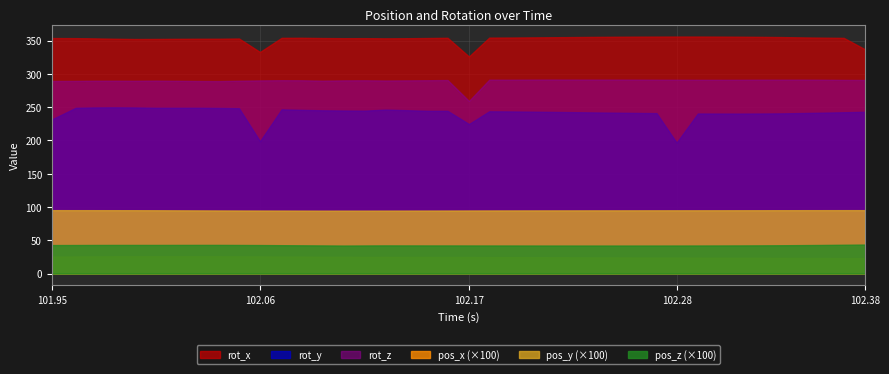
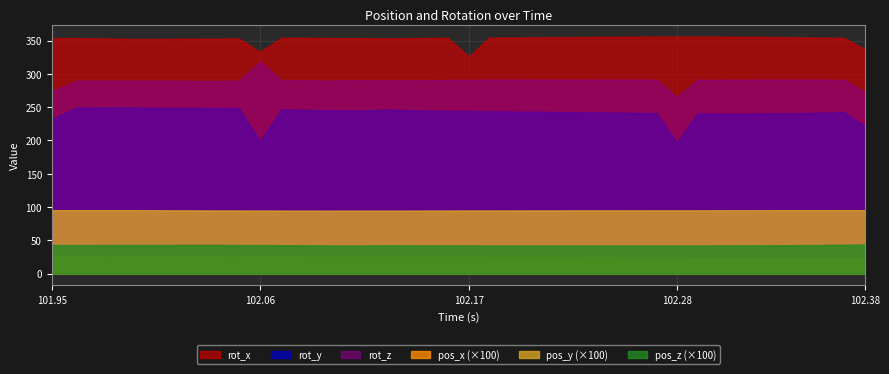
  {
    "rot_x": {
      "101.95": 350,
      "102.06": 330,
      "102.17": 330,
      "102.28": 360,
      "102.38": 340
    },
    "rot_y": {
      "101.95": 230,
      "102.06": 200,
-     "102.17": 220,
+     "102.17": 240,
      "102.28": 200,
-     "102.38": 240
+     "102.38": 220
    },
    "rot_z": {
-     "101.95": 290,
-     "102.06": 290,
-     "102.17": 260,
-     "102.28": 290,
-     "102.38": 290
+     "101.95": 270,
+     "102.06": 320,
+     "102.17": 290,
+     "102.28": 270,
+     "102.38": 270
    },
    "pos_z (×100)": {
      "101.95": 40,
      "102.06": 40,
      "102.17": 40,
      "102.28": 40,
      "102.38": 40
    }
  }
